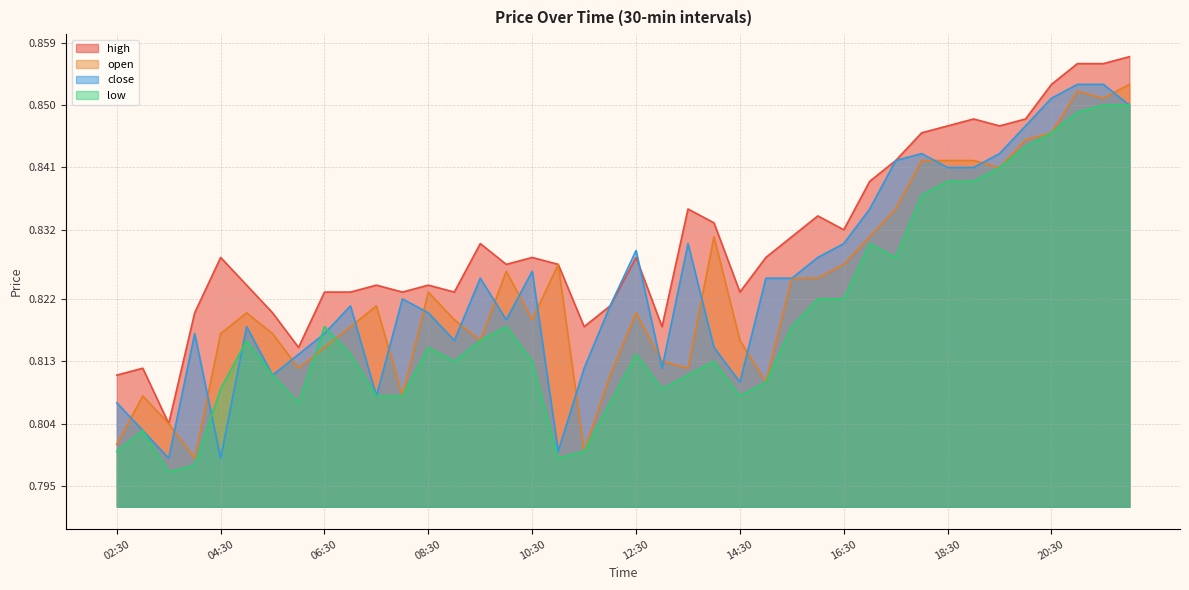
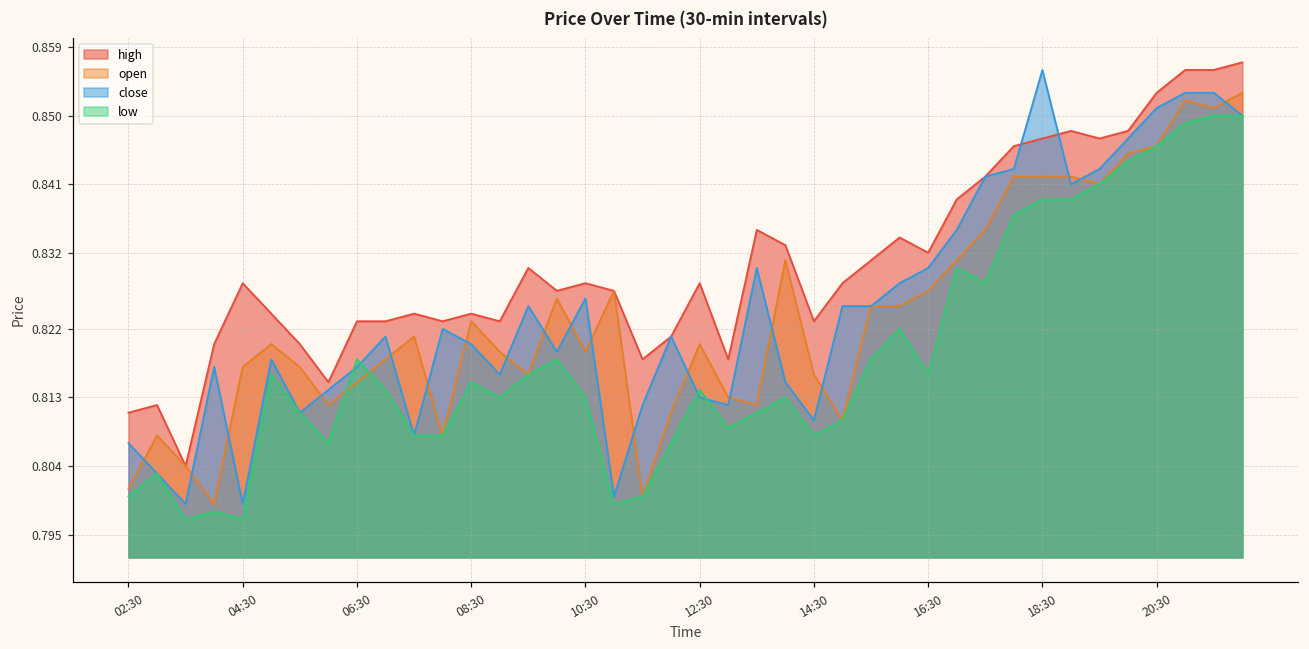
  {
    "close": {
      "02:30": 0.807,
      "04:30": 0.799,
      "06:30": 0.817,
      "08:30": 0.820,
      "10:30": 0.826,
-     "12:30": 0.829,
+     "12:30": 0.813,
      "14:30": 0.810,
      "16:30": 0.830,
-     "18:30": 0.841,
+     "18:30": 0.856,
      "20:30": 0.851
    },
    "low": {
      "02:30": 0.800,
-     "04:30": 0.809,
+     "04:30": 0.797,
      "06:30": 0.818,
      "08:30": 0.815,
      "10:30": 0.813,
      "12:30": 0.814,
      "14:30": 0.808,
-     "16:30": 0.822,
+     "16:30": 0.816,
      "18:30": 0.839
    }
  }
